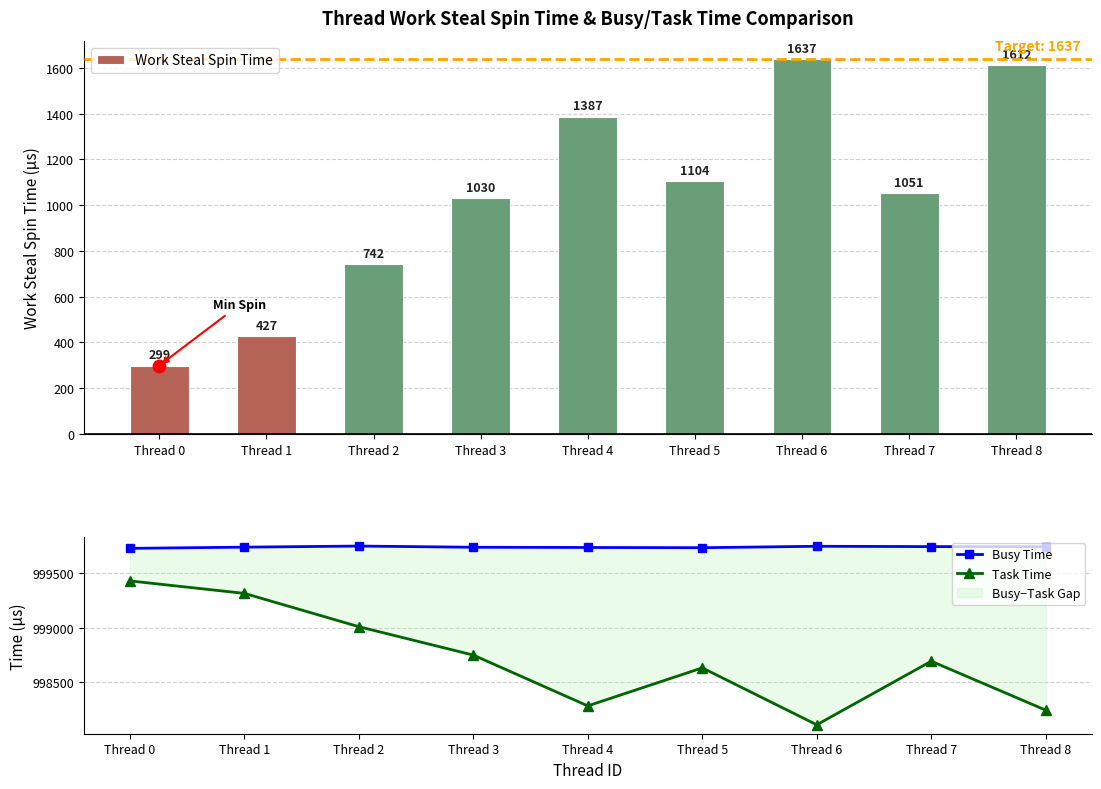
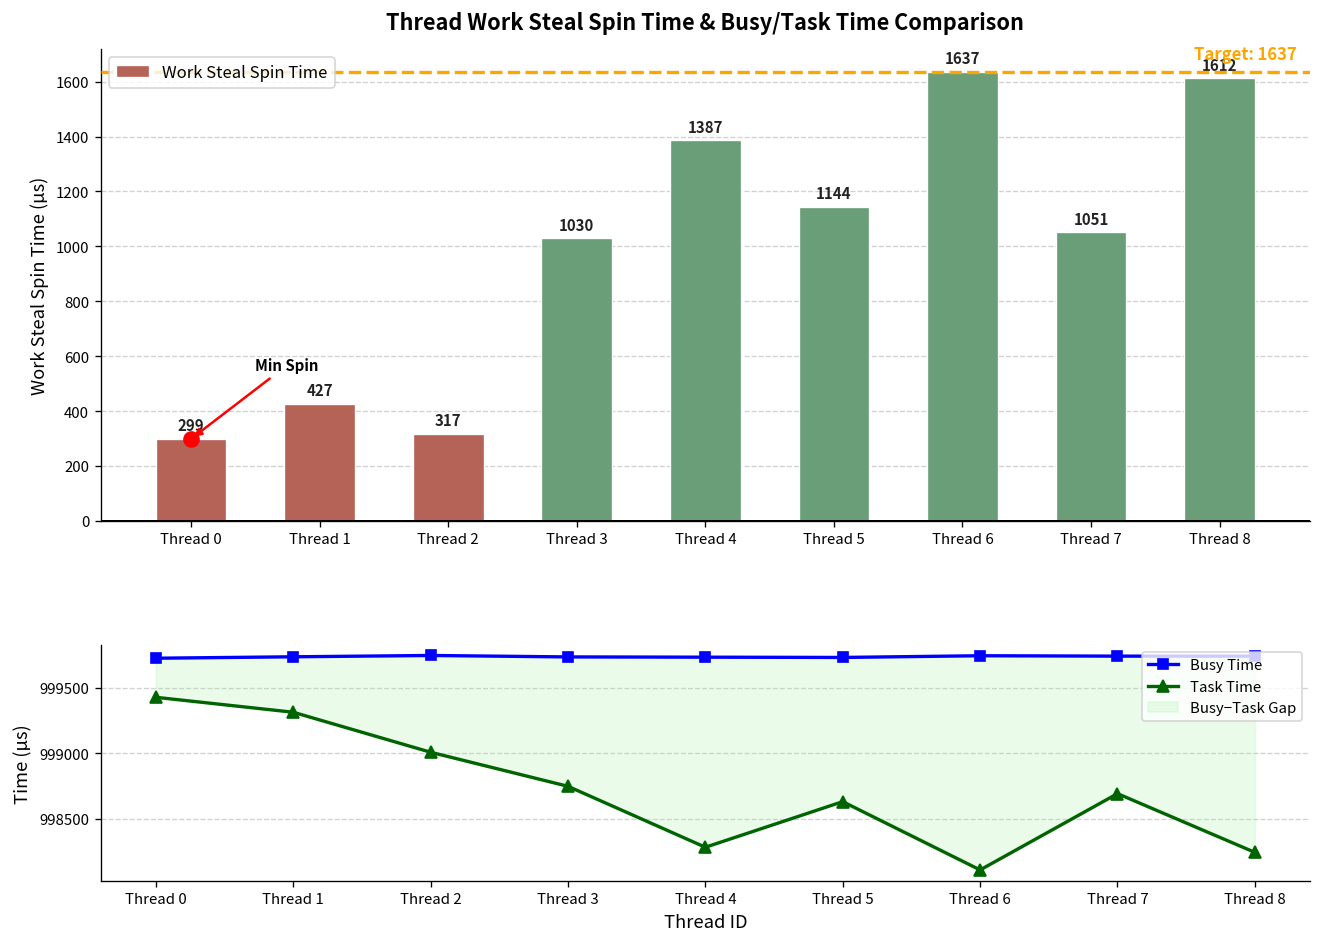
  {
    "Thread Work Steal Spin Time & Busy/Task Time Comparison": {
      "Work Steal Spin Time": {
-       "Thread 2": 742,
+       "Thread 2": 317,
        "Thread 3": 1030,
        "Thread 4": 1387,
-       "Thread 5": 1104,
+       "Thread 5": 1144,
        "Thread 6": 1637,
        "Thread 7": 1051
      }
    }
  }
